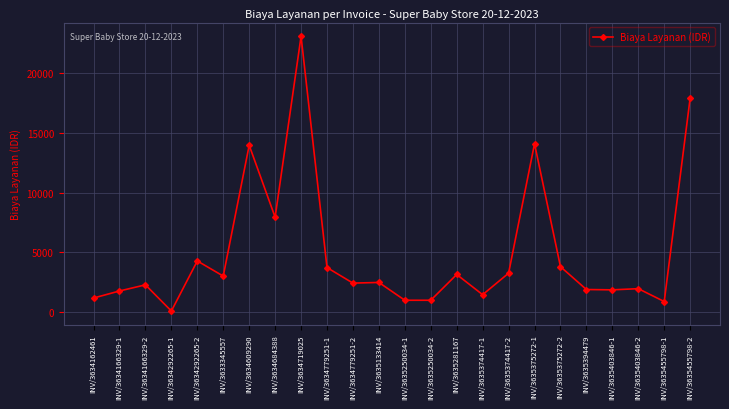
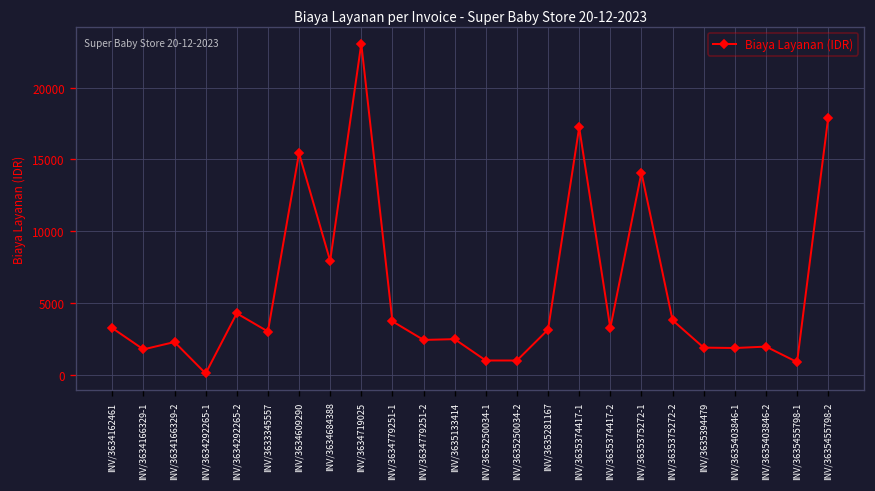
  {
-   "INV/3634162461": 1200,
+   "INV/3634162461": 3300,
    "INV/3634166329-1": 1800,
    "INV/3634166329-2": 2300,
    "INV/3634292265-1": 100,
    "INV/3634292265-2": 4300,
    "INV/3633345557": 3000,
-   "INV/3634609290": 14000,
+   "INV/3634609290": 15400,
    "INV/3634684388": 7900,
    "INV/3634719025": 23100,
    "INV/3634779251-1": 3700,
    "INV/3634779251-2": 2400,
    "INV/3635133414": 2500,
    "INV/3635250034-1": 1000,
    "INV/3635250034-2": 1000,
    "INV/3635281167": 3100,
-   "INV/3635374417-1": 1500,
+   "INV/3635374417-1": 17200,
    "INV/3635374417-2": 3300,
    "INV/3635375272-1": 14100,
    "INV/3635375272-2": 3800,
    "INV/3635394479": 1900,
    "INV/3635403846-1": 1900,
    "INV/3635403846-2": 2000,
    "INV/3635455798-1": 900,
    "INV/3635455798-2": 17900
  }
